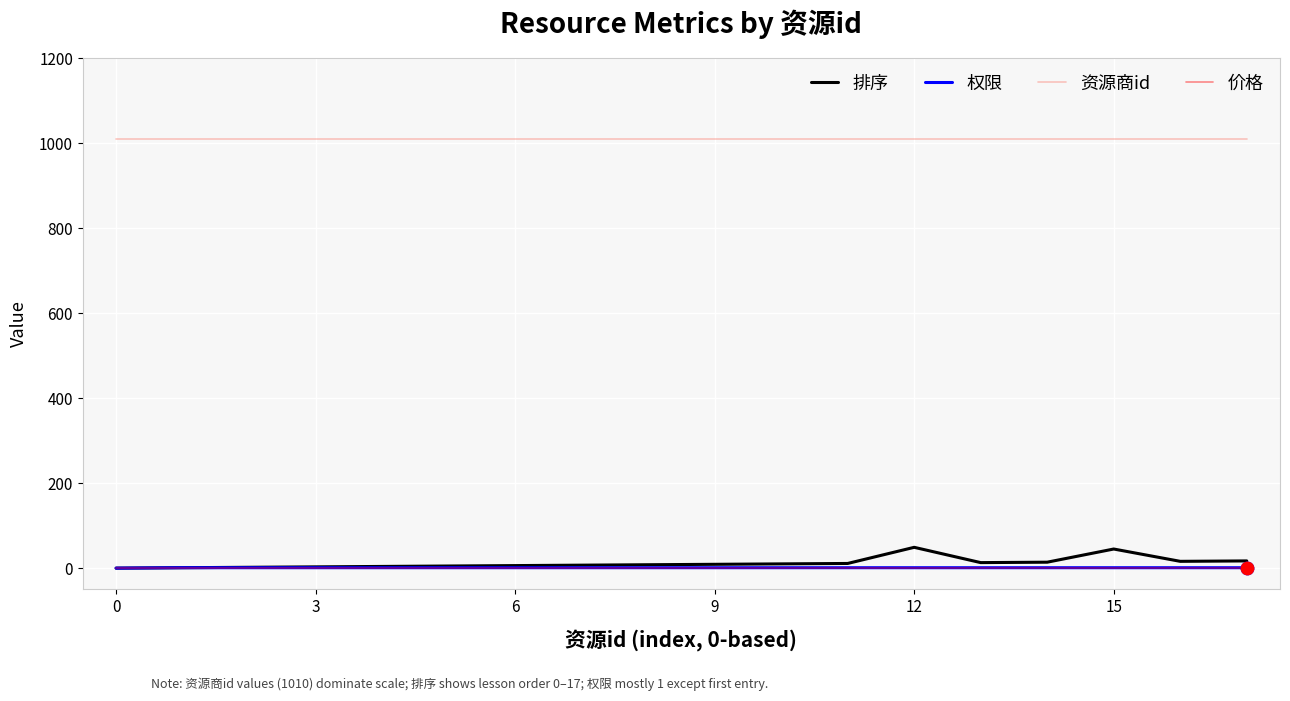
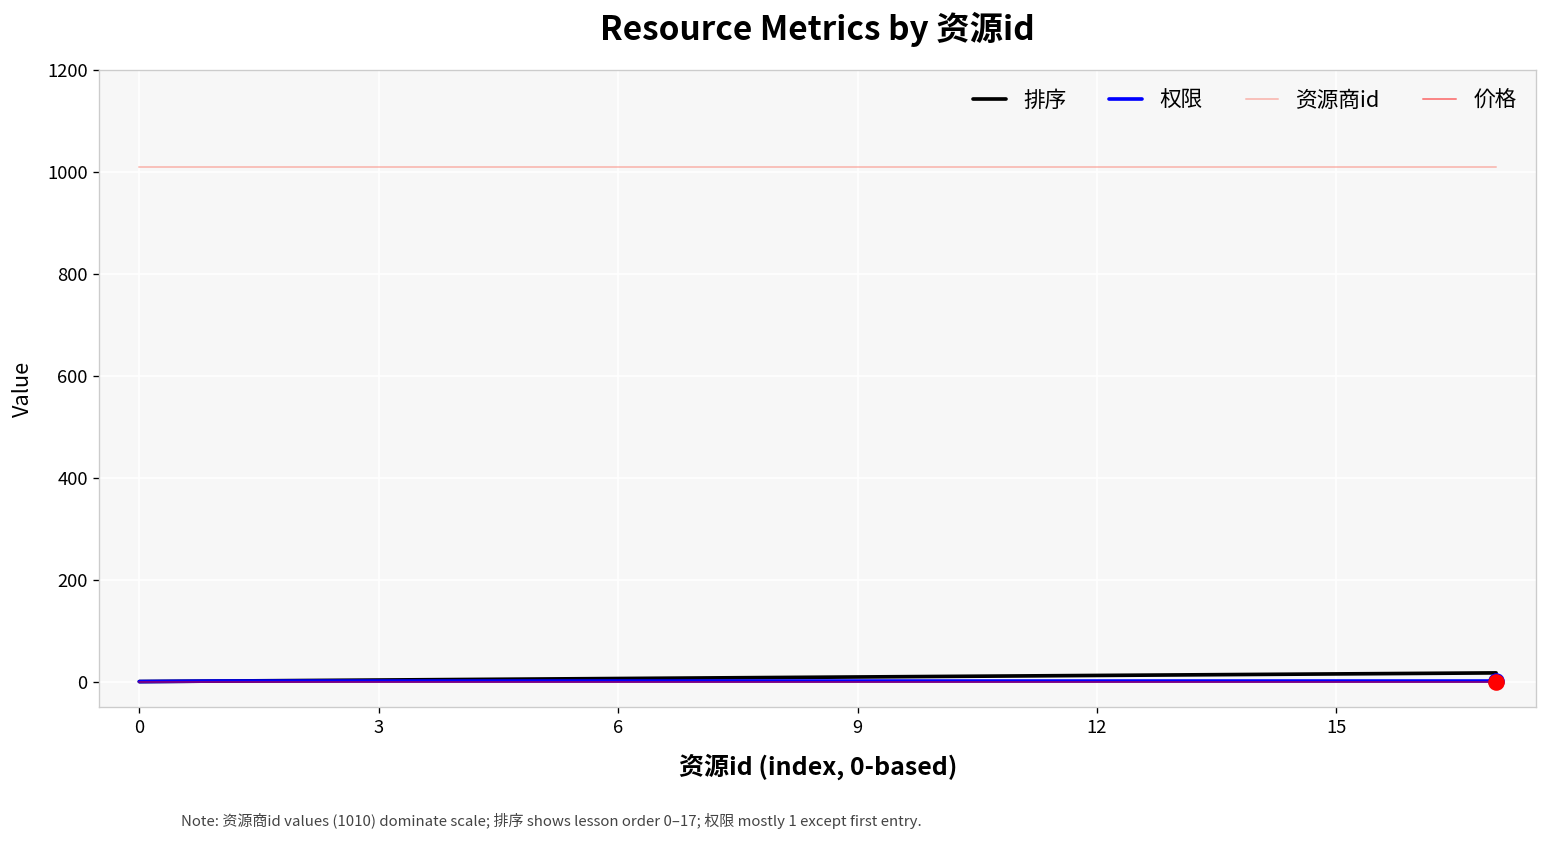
  {
    "排序": {
      "9": 10,
-     "12": 50,
-     "15": 50
+     "12": 10,
+     "15": 20
    },
    "价格": {
      "9": 0,
      "12": 0,
      "15": 0
    },
    "资源商id": {
      "0": 1010,
      "3": 1010,
      "6": 1010,
      "9": 1010,
      "12": 1010,
      "15": 1010
    }
  }
